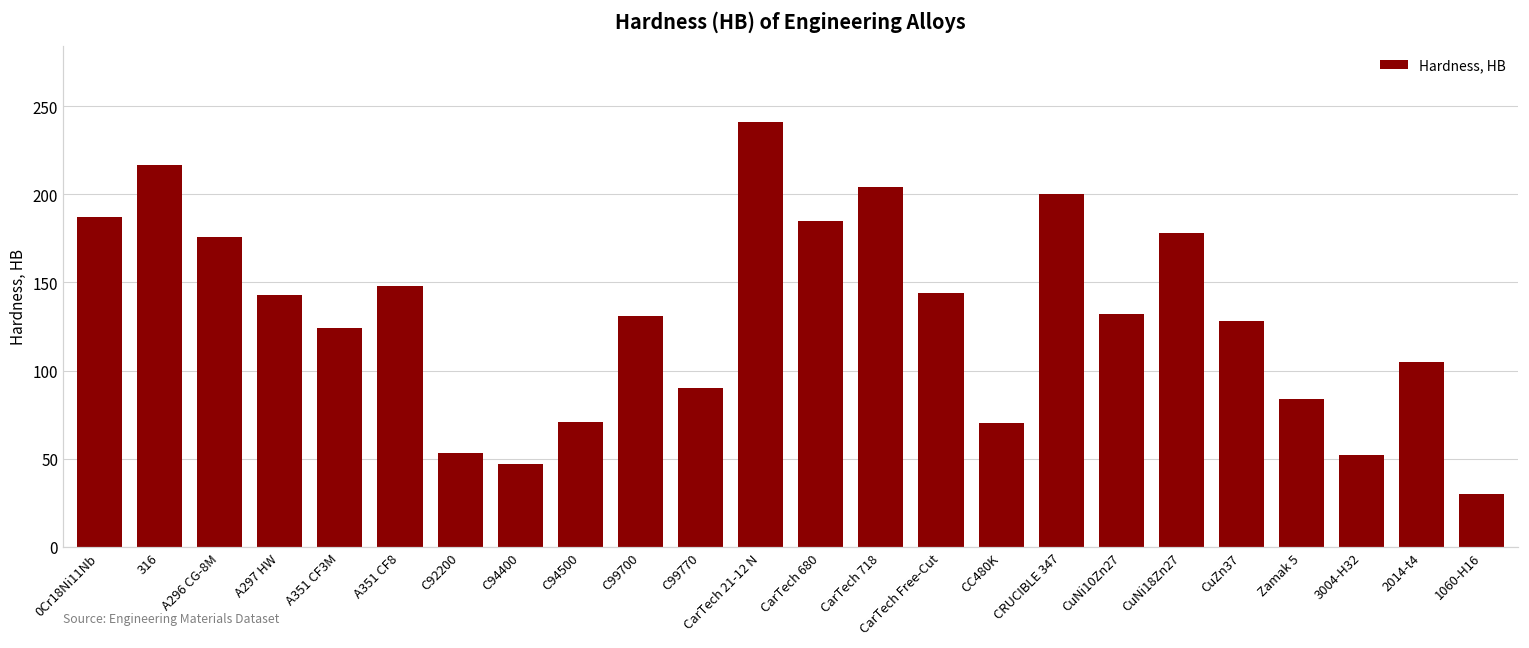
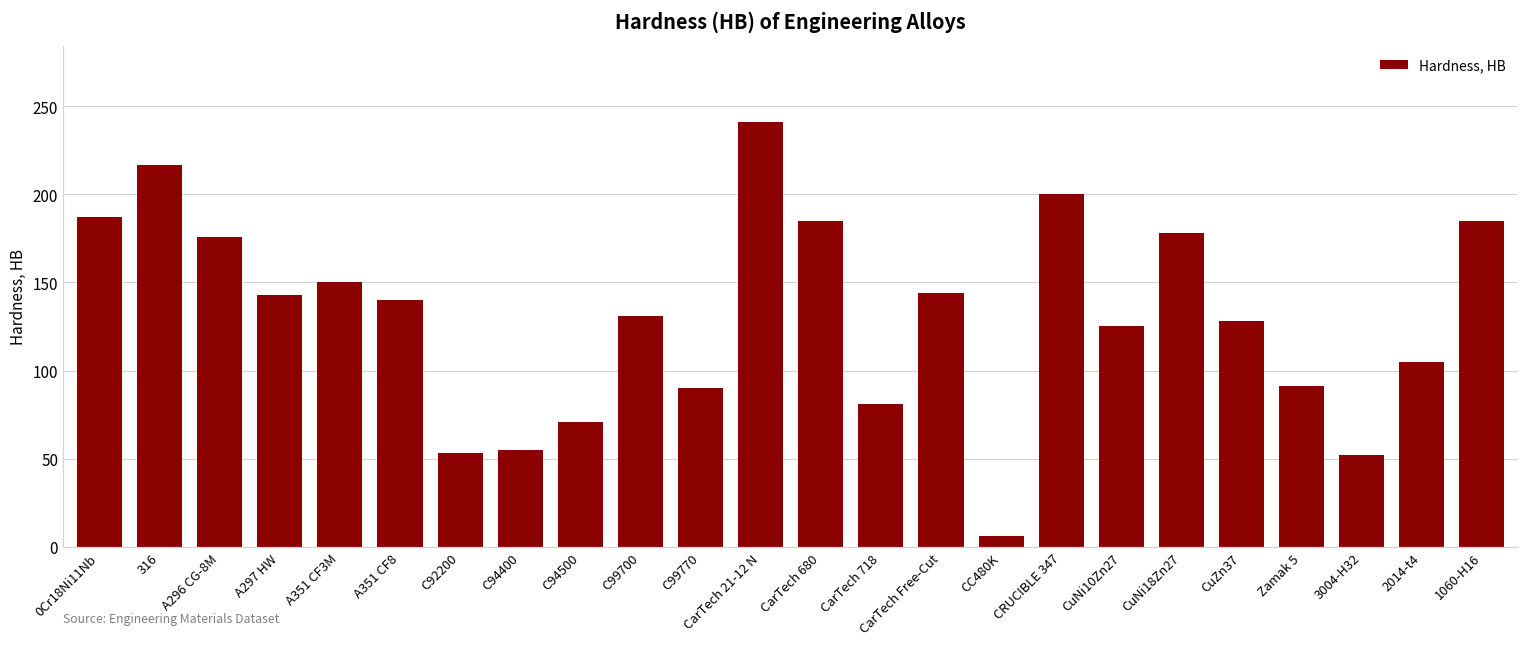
  {
    "0Cr18Ni11Nb": 187,
    "316": 217,
    "A296 CG-8M": 176,
    "A297 HW": 143,
-   "A351 CF3M": 124,
-   "A351 CF8": 148,
+   "A351 CF3M": 150,
+   "A351 CF8": 140,
    "C92200": 53,
-   "C94400": 47,
+   "C94400": 55,
    "C94500": 71,
    "C99700": 131,
    "C99770": 90,
    "CarTech 21-12 N": 241,
    "CarTech 680": 185,
-   "CarTech 718": 204,
+   "CarTech 718": 81,
    "CarTech Free-Cut": 144,
-   "CC480K": 70,
+   "CC480K": 6,
    "CRUCIBLE 347": 200,
-   "CuNi10Zn27": 132,
+   "CuNi10Zn27": 125,
    "CuNi18Zn27": 178,
    "CuZn37": 128,
-   "Zamak 5": 84,
+   "Zamak 5": 91,
    "3004-H32": 52,
    "2014-t4": 105,
-   "1060-H16": 30
+   "1060-H16": 185
  }
